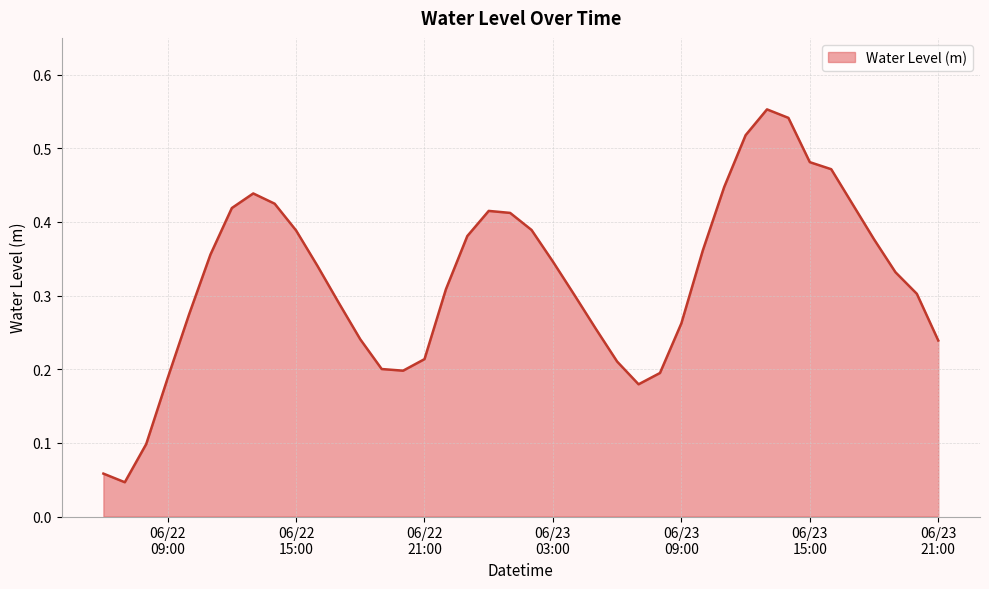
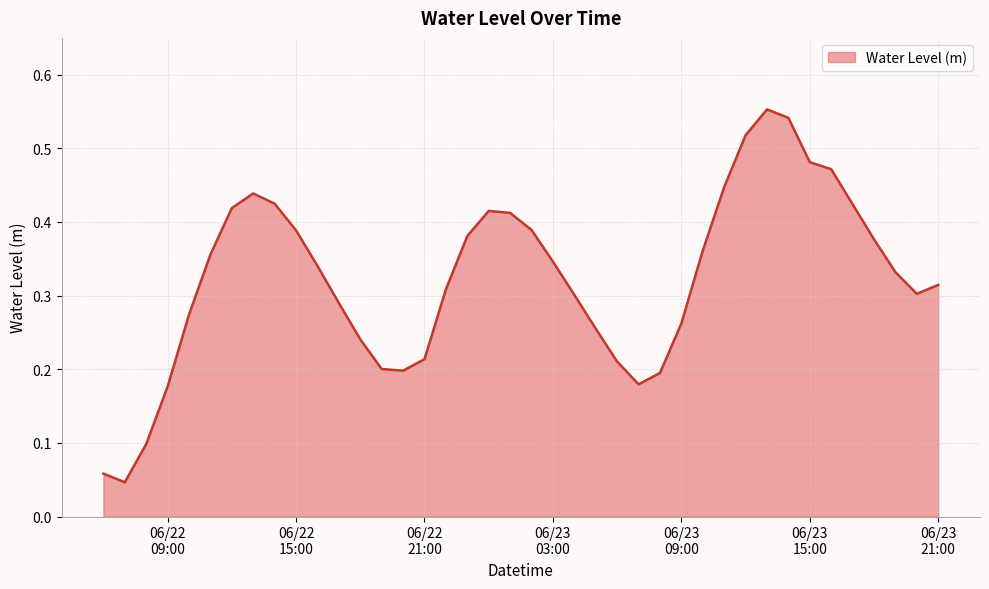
  {
-   "06/22 09:00": 0.19,
+   "06/22 09:00": 0.18,
    "06/22 15:00": 0.39,
    "06/22 21:00": 0.21,
    "06/23 03:00": 0.35,
    "06/23 09:00": 0.26,
    "06/23 15:00": 0.48,
-   "06/23 21:00": 0.24
+   "06/23 21:00": 0.31
  }
